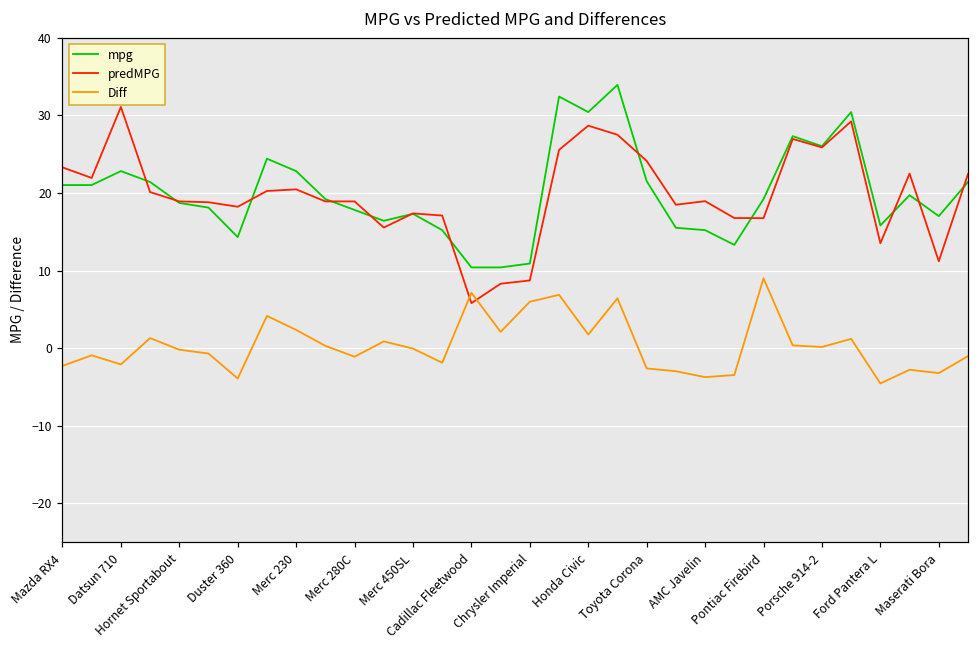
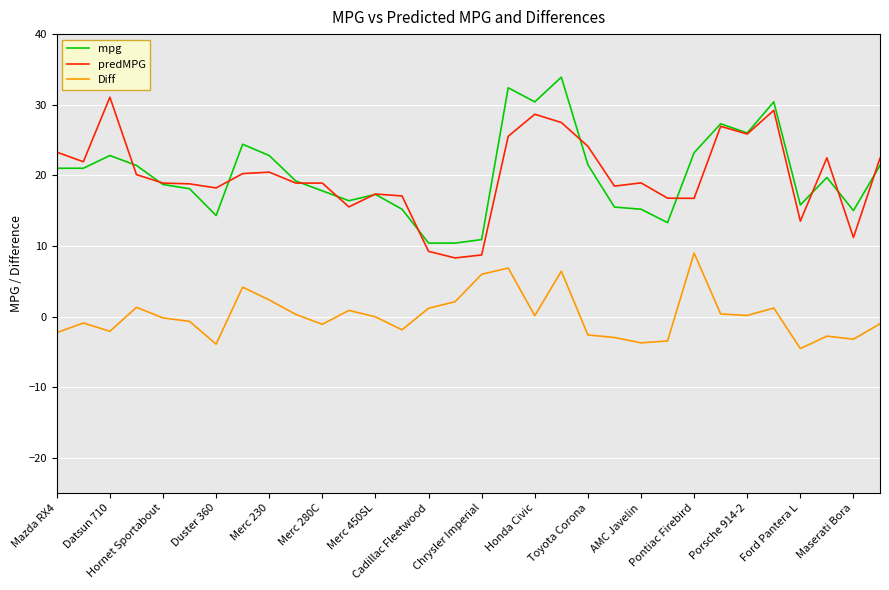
  {
    "mpg": {
      "Mazda RX4": 21,
      "Datsun 710": 23,
      "Duster 360": 14,
      "Merc 230": 23,
      "Merc 280C": 18,
      "Cadillac Fleetwood": 10,
      "Chrysler Imperial": 11,
      "Honda Civic": 30,
      "Toyota Corona": 22,
      "AMC Javelin": 15,
-     "Pontiac Firebird": 19,
+     "Pontiac Firebird": 23,
      "Ford Pantera L": 16,
-     "Maserati Bora": 17
+     "Maserati Bora": 15
    },
    "predMPG": {
      "Mazda RX4": 23,
      "Datsun 710": 31,
      "Duster 360": 18,
      "Merc 230": 20,
      "Merc 280C": 19,
-     "Cadillac Fleetwood": 6,
+     "Cadillac Fleetwood": 9,
      "Chrysler Imperial": 9,
      "Honda Civic": 29,
      "Toyota Corona": 24,
      "AMC Javelin": 19,
      "Pontiac Firebird": 17,
      "Ford Pantera L": 14,
      "Maserati Bora": 11
    },
    "Diff": {
      "Mazda RX4": -2,
      "Datsun 710": -2,
      "Hornet Sportabout": 0,
      "Duster 360": -4,
      "Merc 230": 2,
      "Merc 280C": -1,
      "Merc 450SL": 0,
-     "Cadillac Fleetwood": 7,
+     "Cadillac Fleetwood": 1,
      "Chrysler Imperial": 6,
-     "Honda Civic": 2,
+     "Honda Civic": 0,
      "Toyota Corona": -3,
      "AMC Javelin": -4,
      "Pontiac Firebird": 9,
      "Porsche 914-2": 0,
      "Ford Pantera L": -5,
      "Maserati Bora": -3
    }
  }
